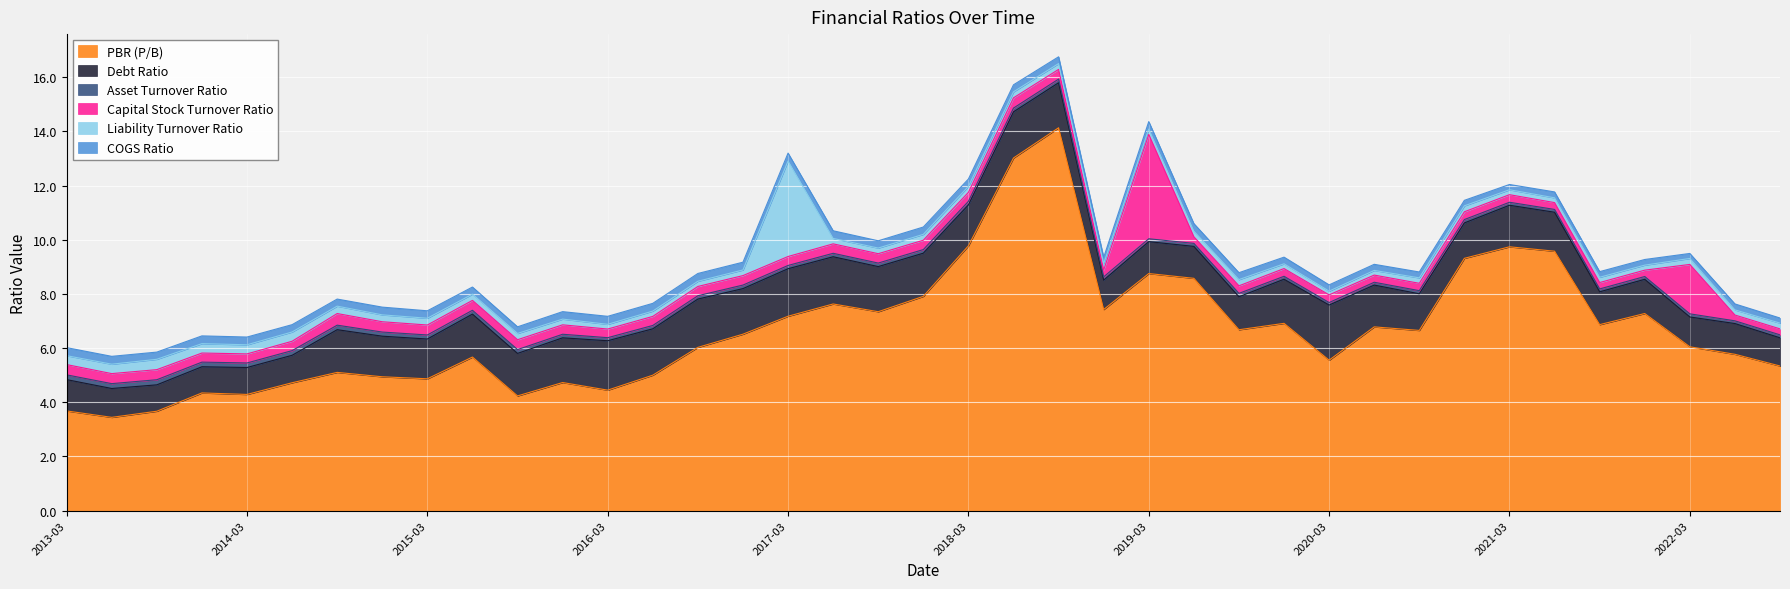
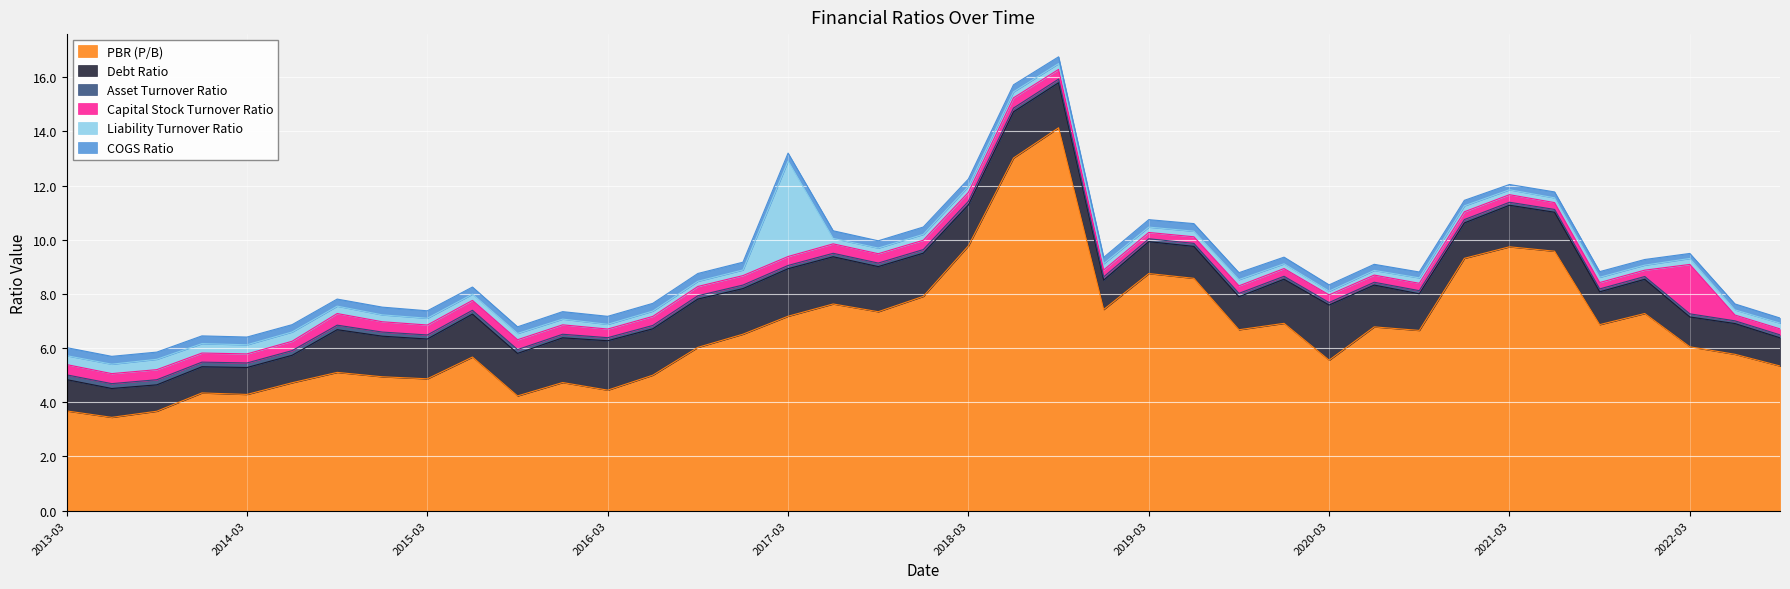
  {
    "PBR (P/B)": {
      "2013-03": 3.7,
      "2014-03": 4.3,
      "2015-03": 4.9,
      "2016-03": 4.4,
      "2017-03": 7.2,
      "2018-03": 9.8,
      "2019-03": 8.8,
      "2020-03": 5.6,
      "2021-03": 9.7,
      "2022-03": 6.0
    },
    "Debt Ratio": {
      "2013-03": 1.2,
      "2014-03": 1.0,
      "2015-03": 1.5,
      "2016-03": 1.8,
      "2017-03": 1.8,
      "2018-03": 1.5,
      "2019-03": 1.2,
      "2020-03": 2.0,
      "2021-03": 1.5,
      "2022-03": 1.1
    },
    "Asset Turnover Ratio": {
      "2013-03": 0.2,
      "2014-03": 0.2,
      "2015-03": 0.1,
      "2016-03": 0.1,
      "2017-03": 0.1,
      "2018-03": 0.1,
      "2019-03": 0.1,
      "2020-03": 0.1,
      "2021-03": 0.1,
      "2022-03": 0.1
    },
    "Capital Stock Turnover Ratio": {
      "2013-03": 0.4,
      "2014-03": 0.3,
      "2015-03": 0.4,
      "2016-03": 0.3,
      "2017-03": 0.3,
      "2018-03": 0.3,
-     "2019-03": 3.9,
+     "2019-03": 0.2,
      "2020-03": 0.3,
      "2021-03": 0.3,
      "2022-03": 1.8
    },
    "Liability Turnover Ratio": {
      "2013-03": 0.3,
      "2014-03": 0.3,
      "2015-03": 0.3,
      "2016-03": 0.2,
      "2017-03": 3.5,
      "2018-03": 0.2,
      "2019-03": 0.2,
      "2020-03": 0.1,
      "2021-03": 0.2,
      "2022-03": 0.2
    },
    "COGS Ratio": {
      "2013-03": 0.3,
      "2014-03": 0.3,
      "2015-03": 0.3,
      "2016-03": 0.3,
      "2017-03": 0.3,
      "2018-03": 0.3,
      "2019-03": 0.3,
      "2020-03": 0.2,
      "2021-03": 0.2,
      "2022-03": 0.2
    }
  }
